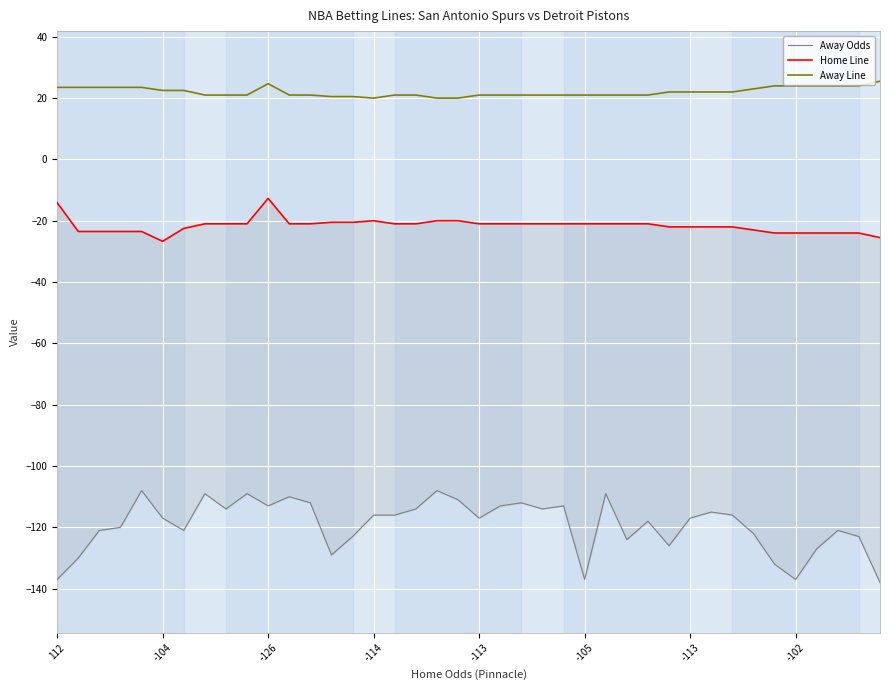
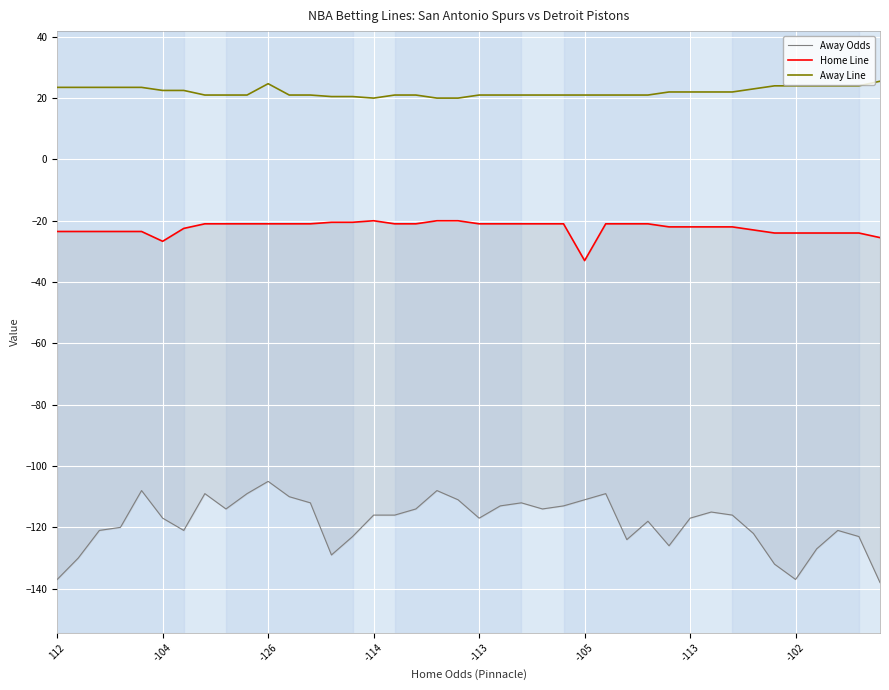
  {
    "Away Odds": {
      "112": -137,
      "-104": -117,
-     "-126": -113,
+     "-126": -105,
      "-114": -116,
-     "-105": -137,
+     "-105": -111,
      "-102": -137
    },
    "Home Line": {
-     "112": -14,
+     "112": -24,
      "-104": -27,
-     "-126": -13,
+     "-126": -21,
      "-114": -20,
-     "-105": -21,
+     "-105": -33,
      "-102": -24
    },
    "Away Line": {
      "112": 24,
      "-104": 23,
      "-126": 25,
      "-114": 20,
      "-105": 21,
      "-102": 24
    }
  }
